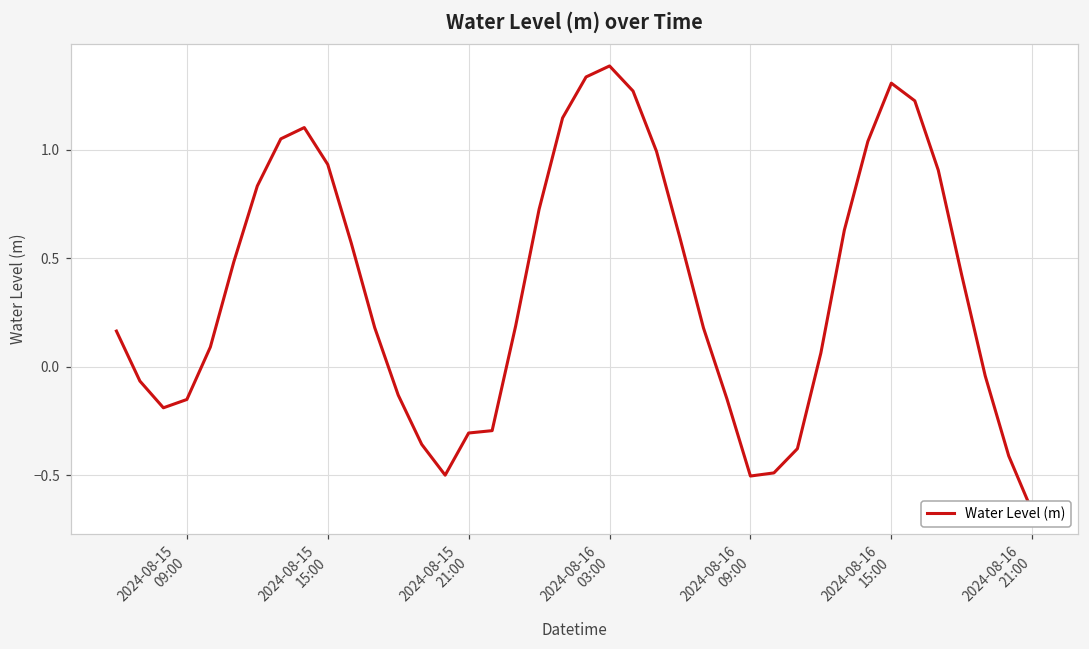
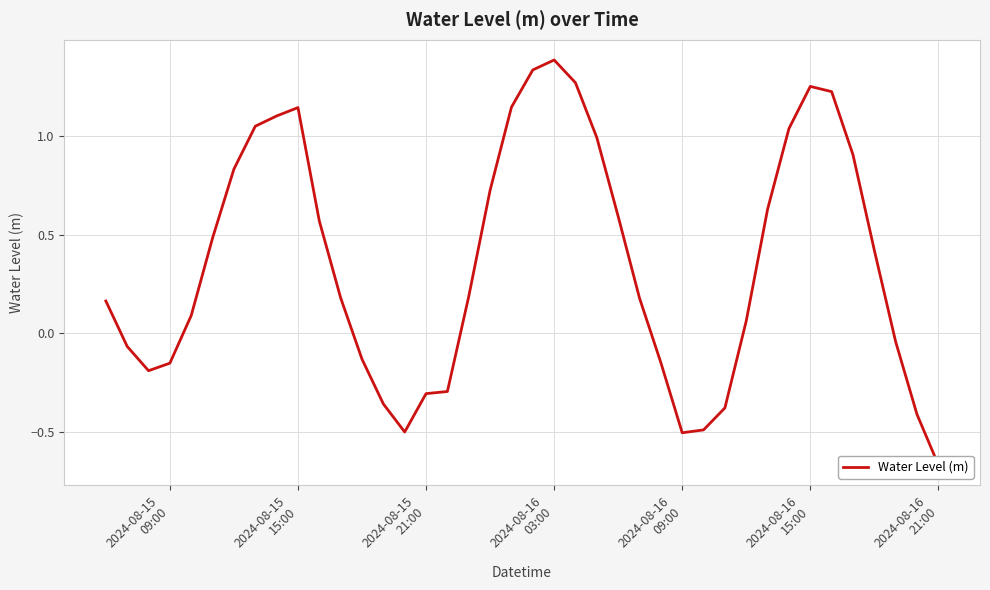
  {
    "2024-08-15 09:00": -0.15,
-   "2024-08-15 15:00": 0.93,
+   "2024-08-15 15:00": 1.14,
    "2024-08-15 21:00": -0.31,
    "2024-08-16 03:00": 1.39,
    "2024-08-16 09:00": -0.50,
-   "2024-08-16 15:00": 1.31
+   "2024-08-16 15:00": 1.25
  }
